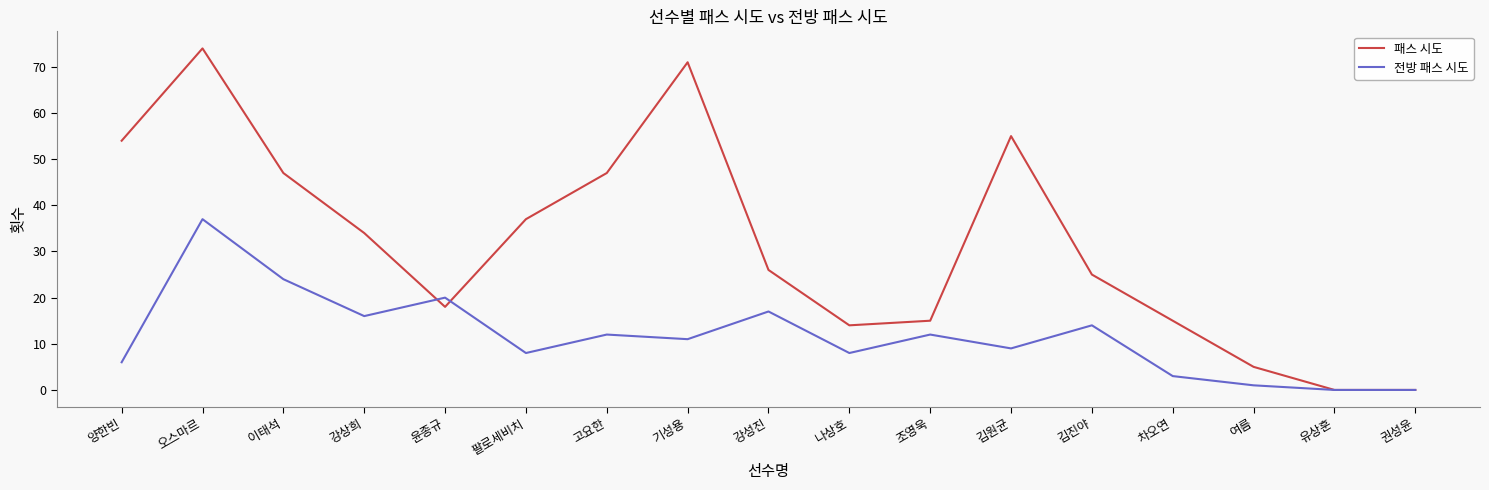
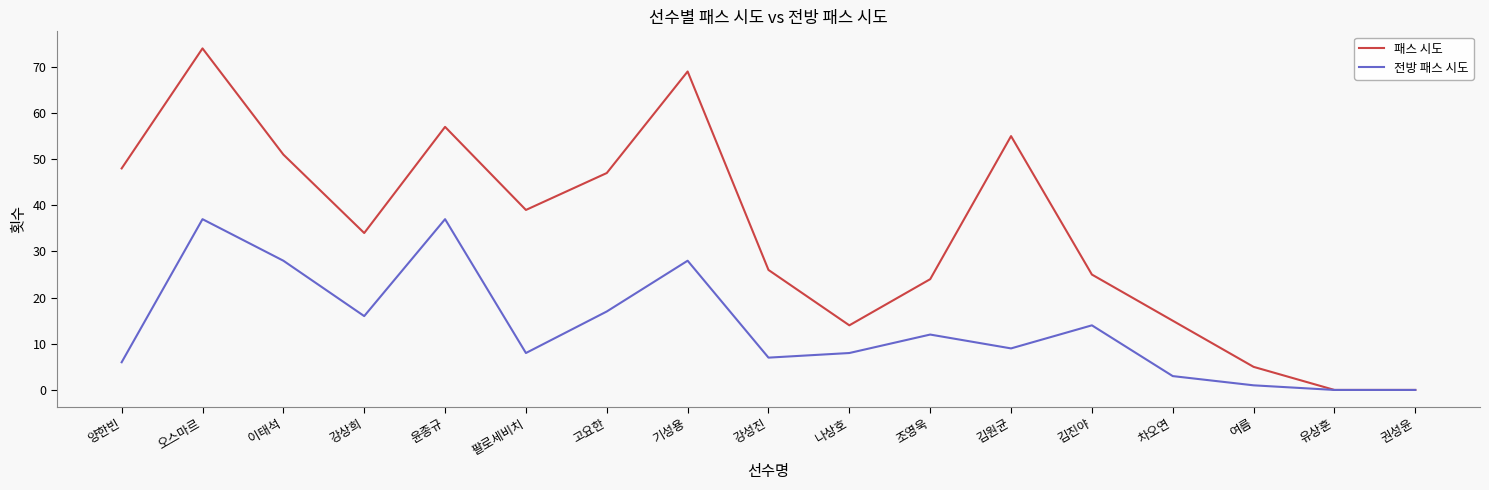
  {
    "패스 시도": {
-     "양한빈": 54,
+     "양한빈": 48,
      "오스마르": 74,
-     "이태석": 47,
+     "이태석": 51,
      "강상희": 34,
-     "윤종규": 18,
-     "팔로세비치": 37,
+     "윤종규": 57,
+     "팔로세비치": 39,
      "고요한": 47,
-     "기성용": 71,
+     "기성용": 69,
      "강성진": 26,
      "나상호": 14,
-     "조영욱": 15,
+     "조영욱": 24,
      "김원균": 55,
      "김진야": 25,
      "차오연": 15,
      "여름": 5
    },
    "전방 패스 시도": {
      "양한빈": 6,
      "오스마르": 37,
-     "이태석": 24,
+     "이태석": 28,
      "강상희": 16,
-     "윤종규": 20,
+     "윤종규": 37,
      "팔로세비치": 8,
-     "고요한": 12,
-     "기성용": 11,
-     "강성진": 17,
+     "고요한": 17,
+     "기성용": 28,
+     "강성진": 7,
      "나상호": 8,
      "조영욱": 12,
      "김원균": 9,
      "김진야": 14,
      "차오연": 3,
      "여름": 1
    }
  }
